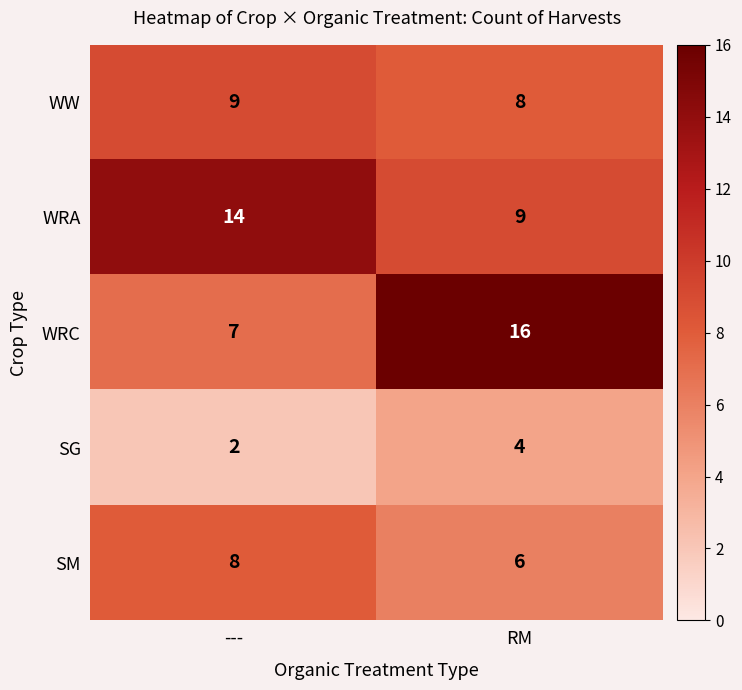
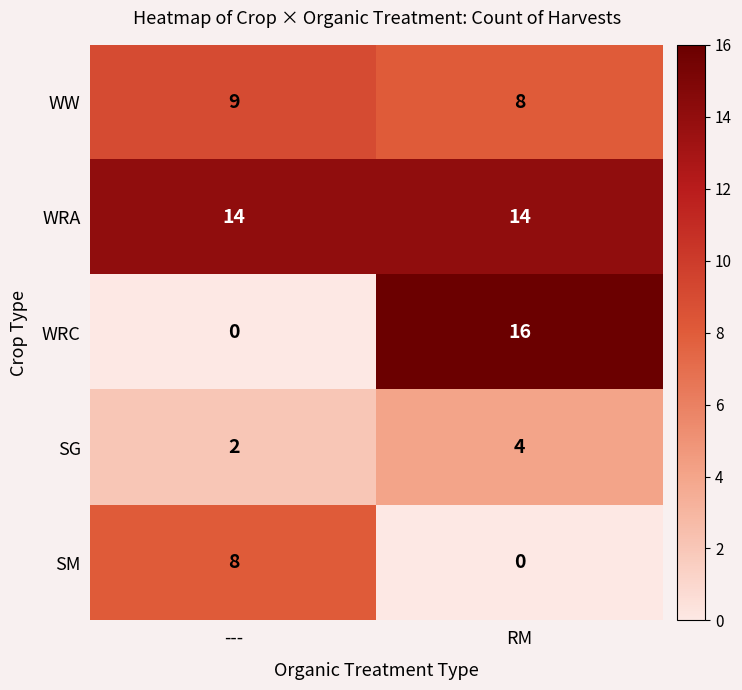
  {
    "WW": {
      "---": 9,
      "RM": 8
    },
    "WRA": {
      "---": 14,
-     "RM": 9
+     "RM": 14
    },
    "WRC": {
-     "---": 7,
+     "---": 0,
      "RM": 16
    },
    "SG": {
      "---": 2,
      "RM": 4
    },
    "SM": {
      "---": 8,
-     "RM": 6
+     "RM": 0
    }
  }
